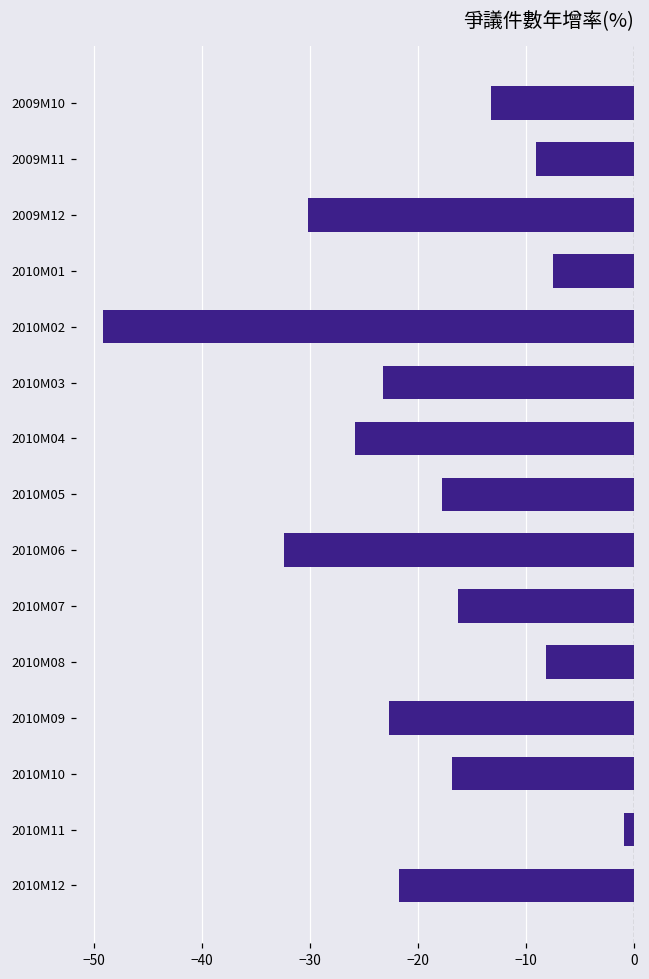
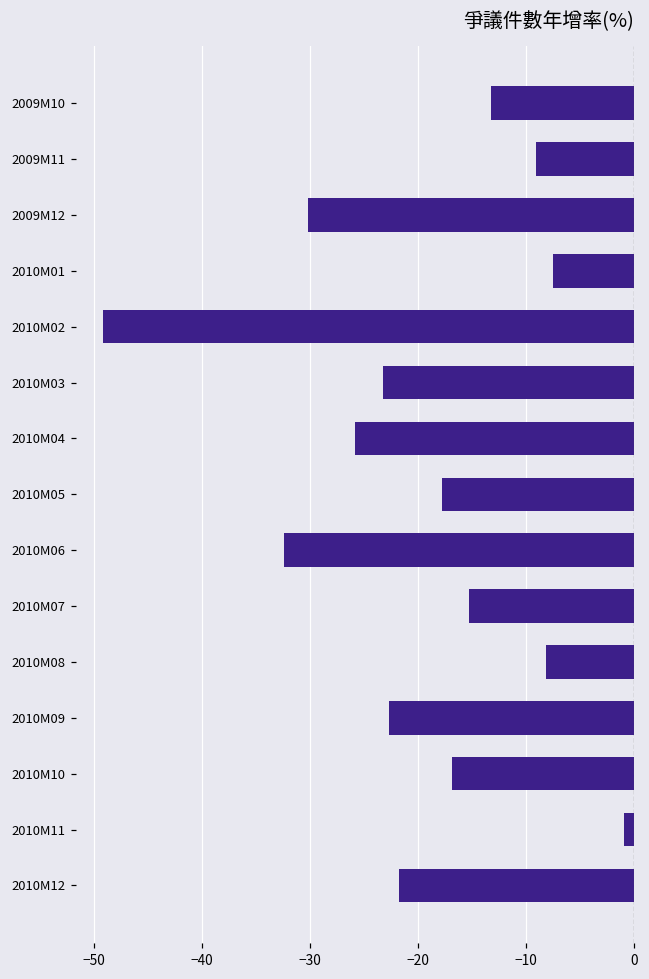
  {
    "2009M10": -13,
    "2009M11": -9,
    "2009M12": -30,
    "2010M01": -8,
    "2010M02": -49,
    "2010M03": -23,
    "2010M04": -26,
    "2010M05": -18,
    "2010M06": -32,
-   "2010M07": -16,
+   "2010M07": -15,
    "2010M08": -8,
    "2010M09": -23,
    "2010M10": -17,
    "2010M11": -1,
    "2010M12": -22
  }
